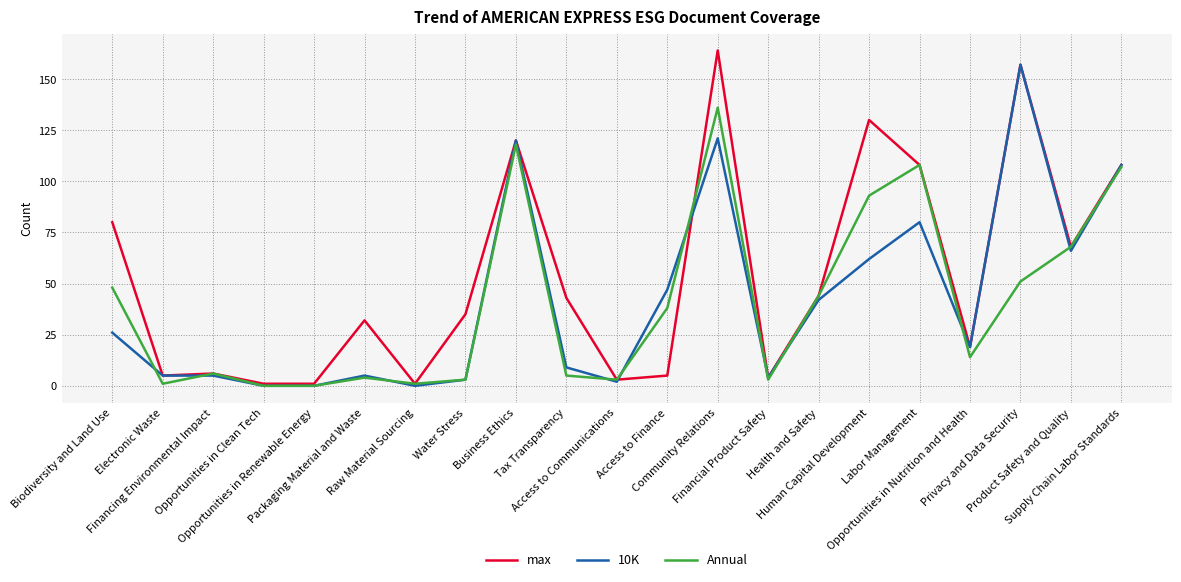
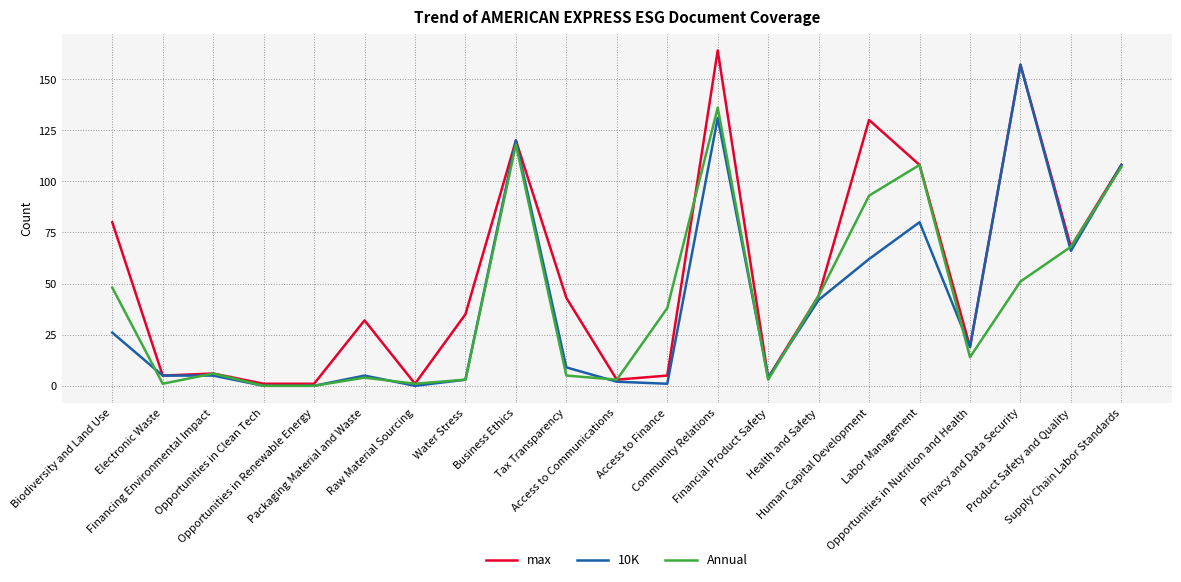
  {
    "max": {
      "Biodiversity and Land Use": 80,
      "Packaging Material and Waste": 32,
      "Water Stress": 35,
      "Tax Transparency": 43,
      "Access to Finance": 5,
      "Community Relations": 164,
      "Human Capital Development": 130
    },
    "10K": {
      "Biodiversity and Land Use": 26,
      "Tax Transparency": 9,
-     "Access to Finance": 47,
-     "Community Relations": 121,
+     "Access to Finance": 1,
+     "Community Relations": 131,
      "Health and Safety": 42,
      "Human Capital Development": 62,
      "Labor Management": 80,
      "Product Safety and Quality": 66
    },
    "Annual": {
      "Biodiversity and Land Use": 48,
      "Electronic Waste": 1,
      "Business Ethics": 118,
      "Tax Transparency": 5,
      "Access to Finance": 38,
      "Community Relations": 136,
      "Human Capital Development": 93,
      "Opportunities in Nutrition and Health": 14,
      "Privacy and Data Security": 51
    }
  }
